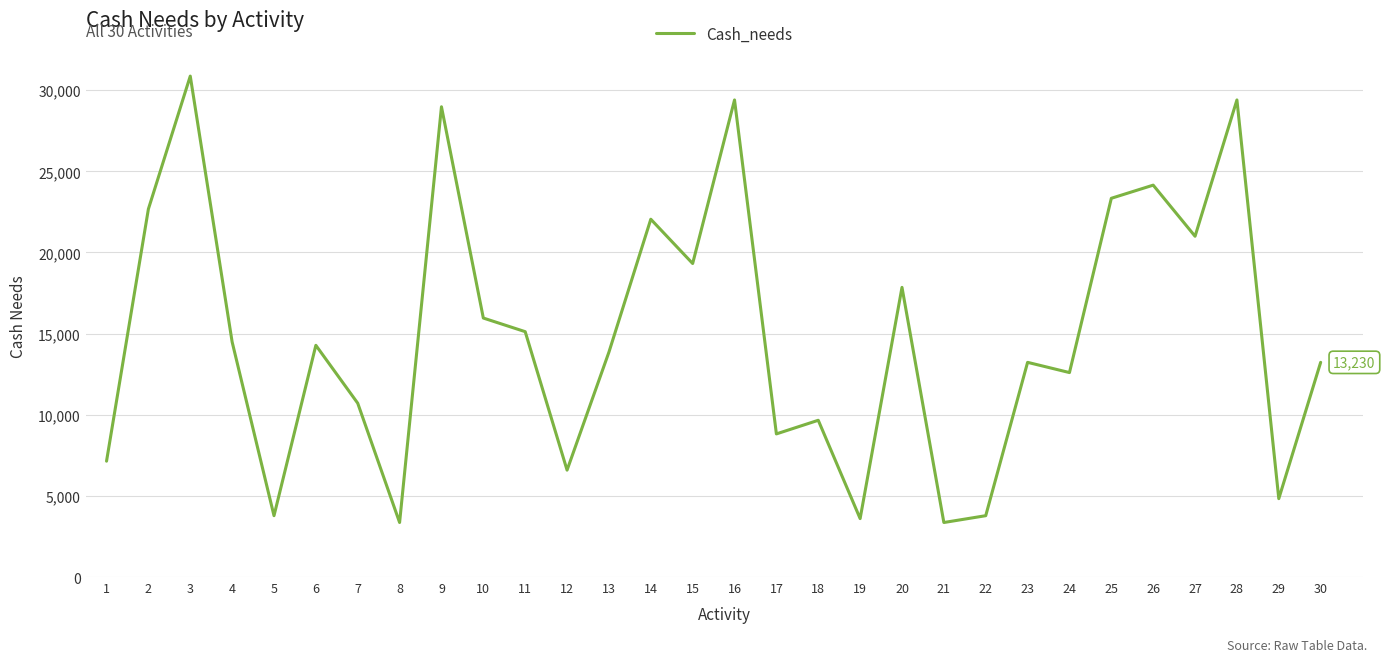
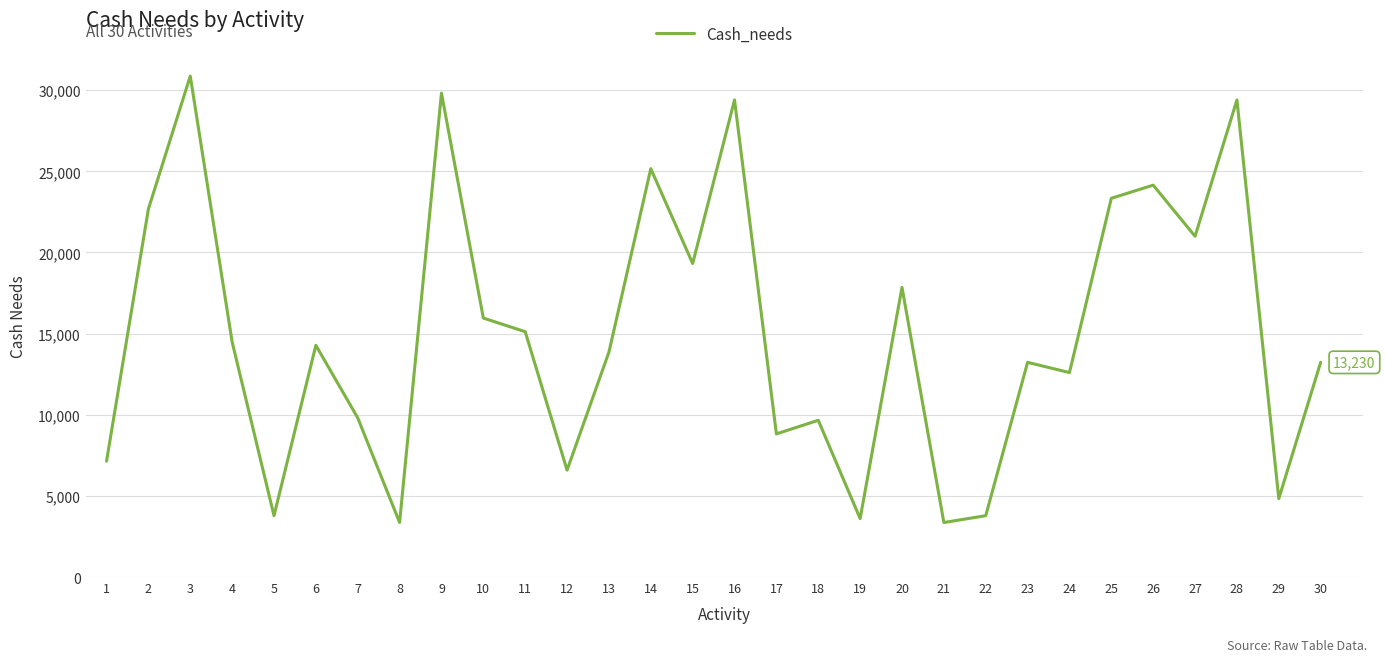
  {
    "1": "7,100",
    "2": "22,700",
    "3": "30,900",
    "4": "14,500",
    "5": "3,800",
    "6": "14,300",
-   "7": "10,700",
+   "7": "9,800",
    "8": "3,400",
-   "9": "29,000",
+   "9": "29,800",
    "10": "16,000",
    "11": "15,100",
    "12": "6,600",
    "13": "13,900",
-   "14": "22,100",
+   "14": "25,200",
    "15": "19,300",
    "16": "29,400",
    "17": "8,800",
    "18": "9,700",
    "19": "3,600",
    "20": "17,900",
    "21": "3,400",
    "22": "3,800",
    "23": "13,200",
    "24": "12,600",
    "25": "23,300",
    "26": "24,200",
    "27": "21,000",
    "28": "29,400",
    "29": "4,800"
  }
